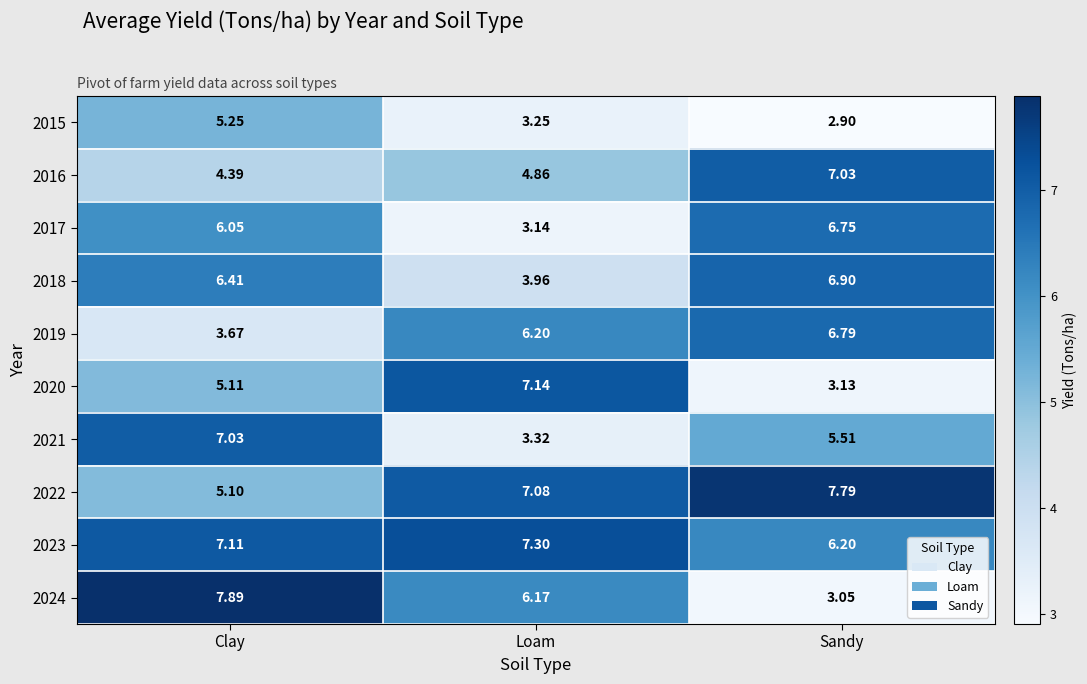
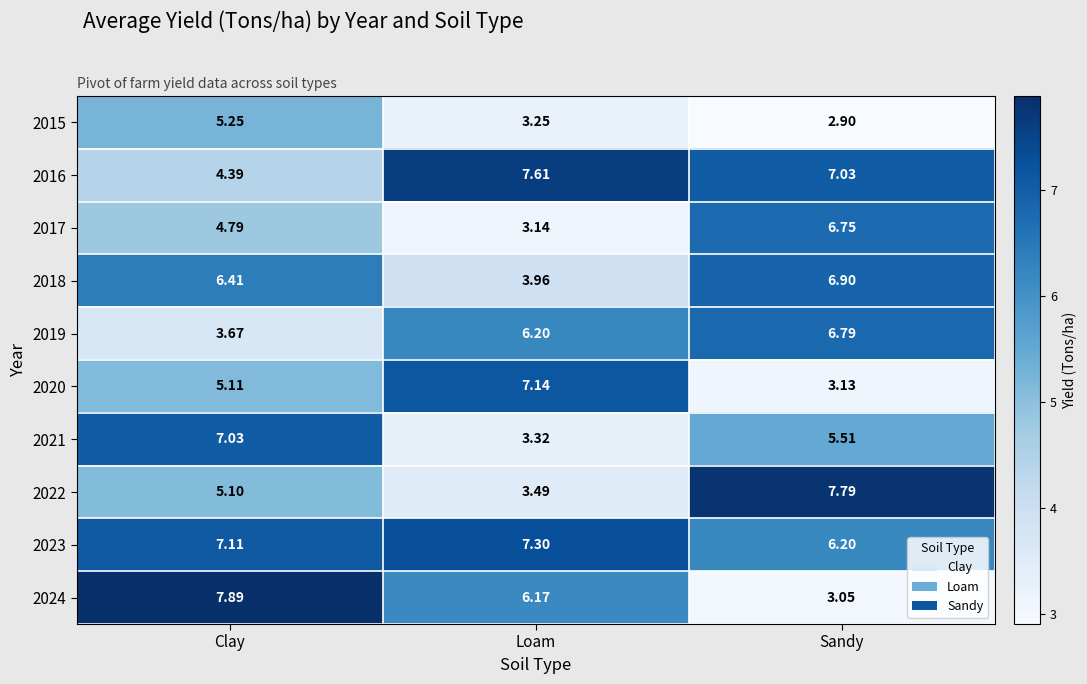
  {
    "2015": {
      "Clay": 5.25,
      "Loam": 3.25,
      "Sandy": 2.90
    },
    "2016": {
      "Clay": 4.39,
-     "Loam": 4.86,
+     "Loam": 7.61,
      "Sandy": 7.03
    },
    "2017": {
-     "Clay": 6.05,
+     "Clay": 4.79,
      "Loam": 3.14,
      "Sandy": 6.75
    },
    "2018": {
      "Clay": 6.41,
      "Loam": 3.96,
      "Sandy": 6.90
    },
    "2019": {
      "Clay": 3.67,
      "Loam": 6.20,
      "Sandy": 6.79
    },
    "2020": {
      "Clay": 5.11,
      "Loam": 7.14,
      "Sandy": 3.13
    },
    "2021": {
      "Clay": 7.03,
      "Loam": 3.32,
      "Sandy": 5.51
    },
    "2022": {
      "Clay": 5.10,
-     "Loam": 7.08,
+     "Loam": 3.49,
      "Sandy": 7.79
    },
    "2023": {
      "Clay": 7.11,
      "Loam": 7.30,
      "Sandy": 6.20
    },
    "2024": {
      "Clay": 7.89,
      "Loam": 6.17,
      "Sandy": 3.05
    }
  }
